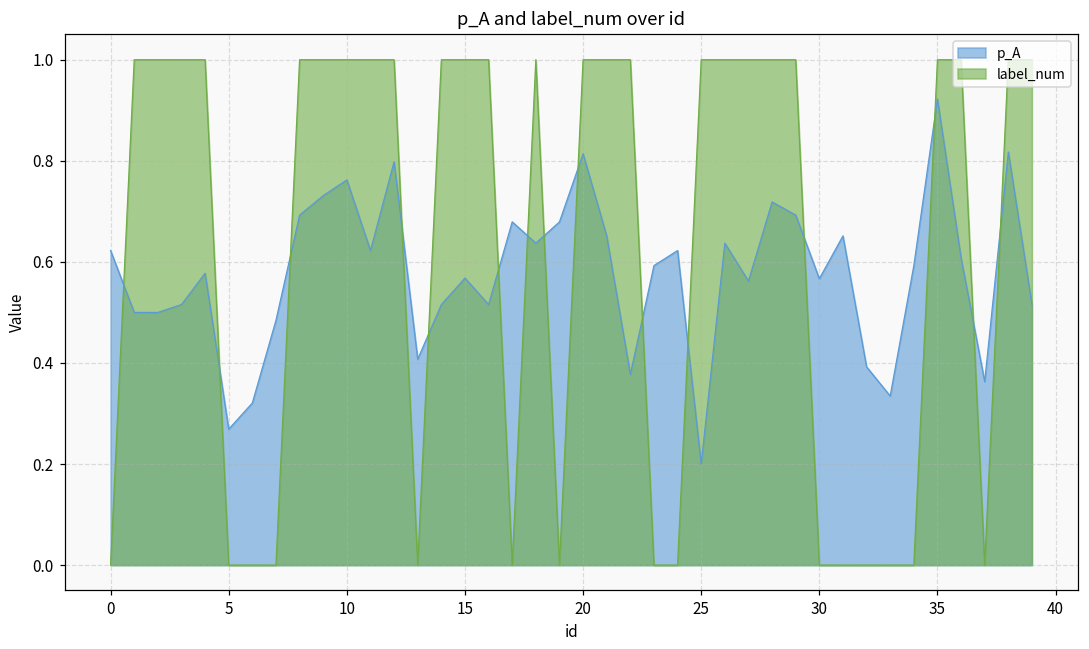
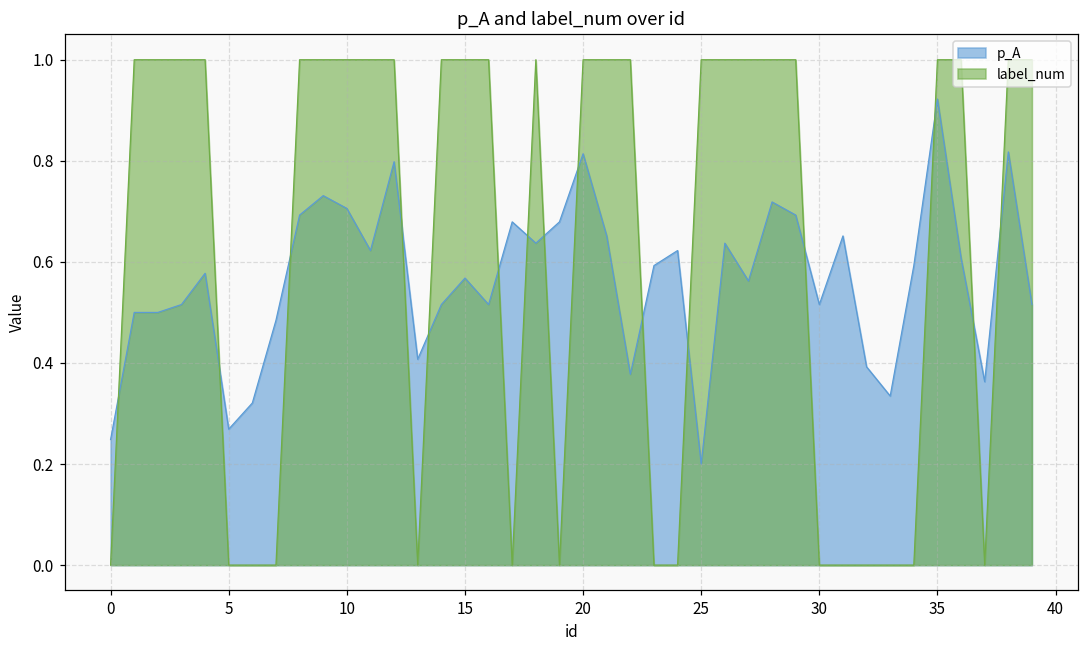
  {
    "p_A": {
-     "0": 0.62,
+     "0": 0.25,
      "5": 0.27,
-     "10": 0.76,
+     "10": 0.71,
      "15": 0.57,
      "20": 0.81,
      "25": 0.20,
-     "30": 0.57,
+     "30": 0.52,
      "35": 0.92
    },
    "label_num": {
      "0": 0.00,
      "5": 0.00,
      "10": 1.00,
      "15": 1.00,
      "20": 1.00,
      "25": 1.00,
      "30": 0.00,
      "35": 1.00
    }
  }
